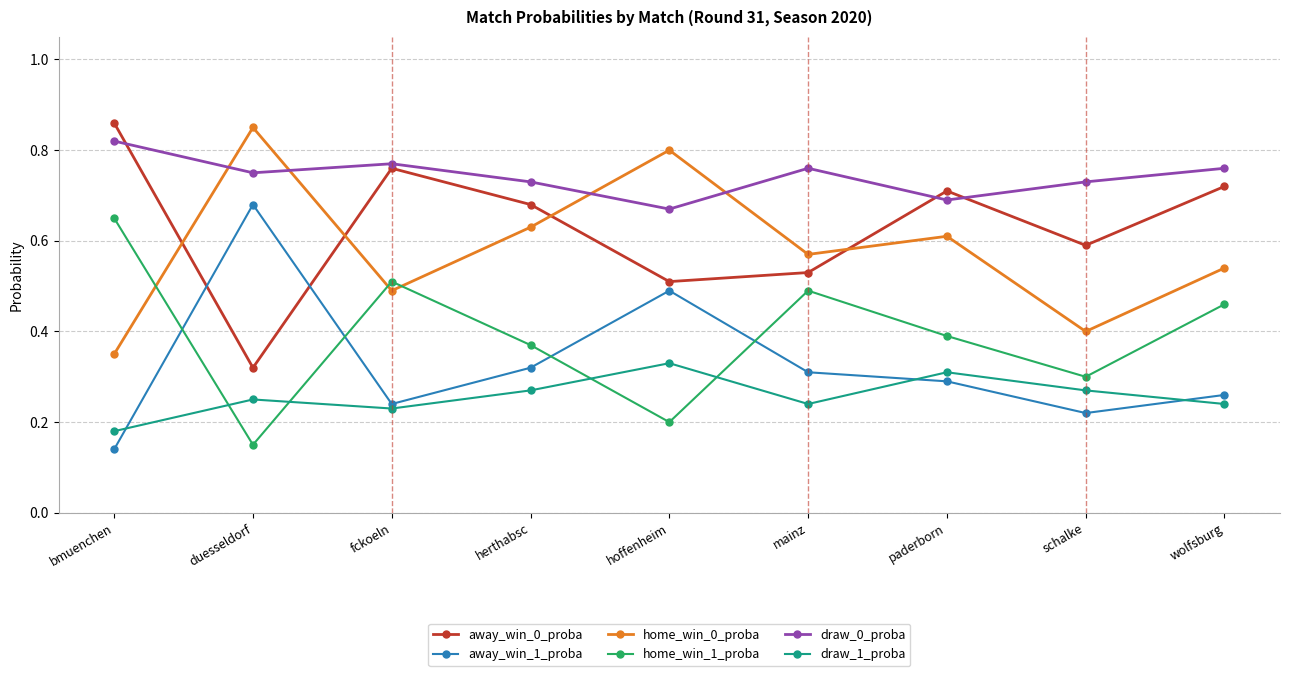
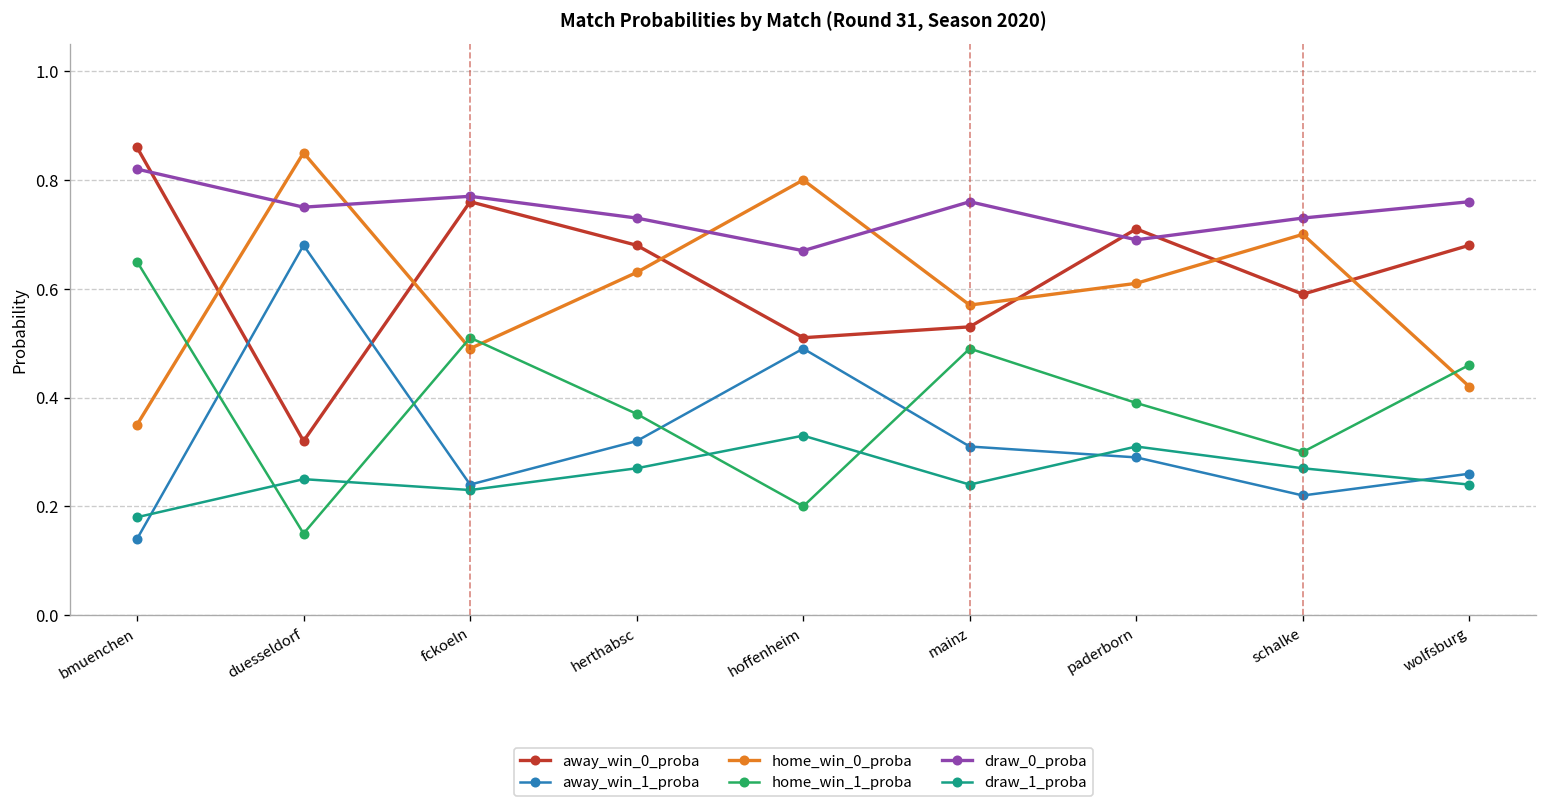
  {
    "away_win_0_proba": {
      "bmuenchen": 0.86,
      "duesseldorf": 0.32,
      "fckoeln": 0.76,
      "herthabsc": 0.68,
      "hoffenheim": 0.51,
      "mainz": 0.53,
      "paderborn": 0.71,
      "schalke": 0.59,
-     "wolfsburg": 0.72
+     "wolfsburg": 0.68
    },
    "away_win_1_proba": {
      "bmuenchen": 0.14,
      "duesseldorf": 0.68,
      "fckoeln": 0.24,
      "herthabsc": 0.32,
      "hoffenheim": 0.49,
      "mainz": 0.31,
      "paderborn": 0.29,
      "schalke": 0.22,
      "wolfsburg": 0.26
    },
    "home_win_0_proba": {
      "bmuenchen": 0.35,
      "duesseldorf": 0.85,
      "fckoeln": 0.49,
      "herthabsc": 0.63,
      "hoffenheim": 0.80,
      "mainz": 0.57,
      "paderborn": 0.61,
-     "schalke": 0.4,
-     "wolfsburg": 0.54
+     "schalke": 0.7,
+     "wolfsburg": 0.42
    },
    "draw_0_proba": {
      "bmuenchen": 0.82,
      "duesseldorf": 0.75,
      "fckoeln": 0.77,
      "herthabsc": 0.73,
      "hoffenheim": 0.67,
      "mainz": 0.76,
      "paderborn": 0.69,
      "schalke": 0.73,
      "wolfsburg": 0.76
    }
  }
